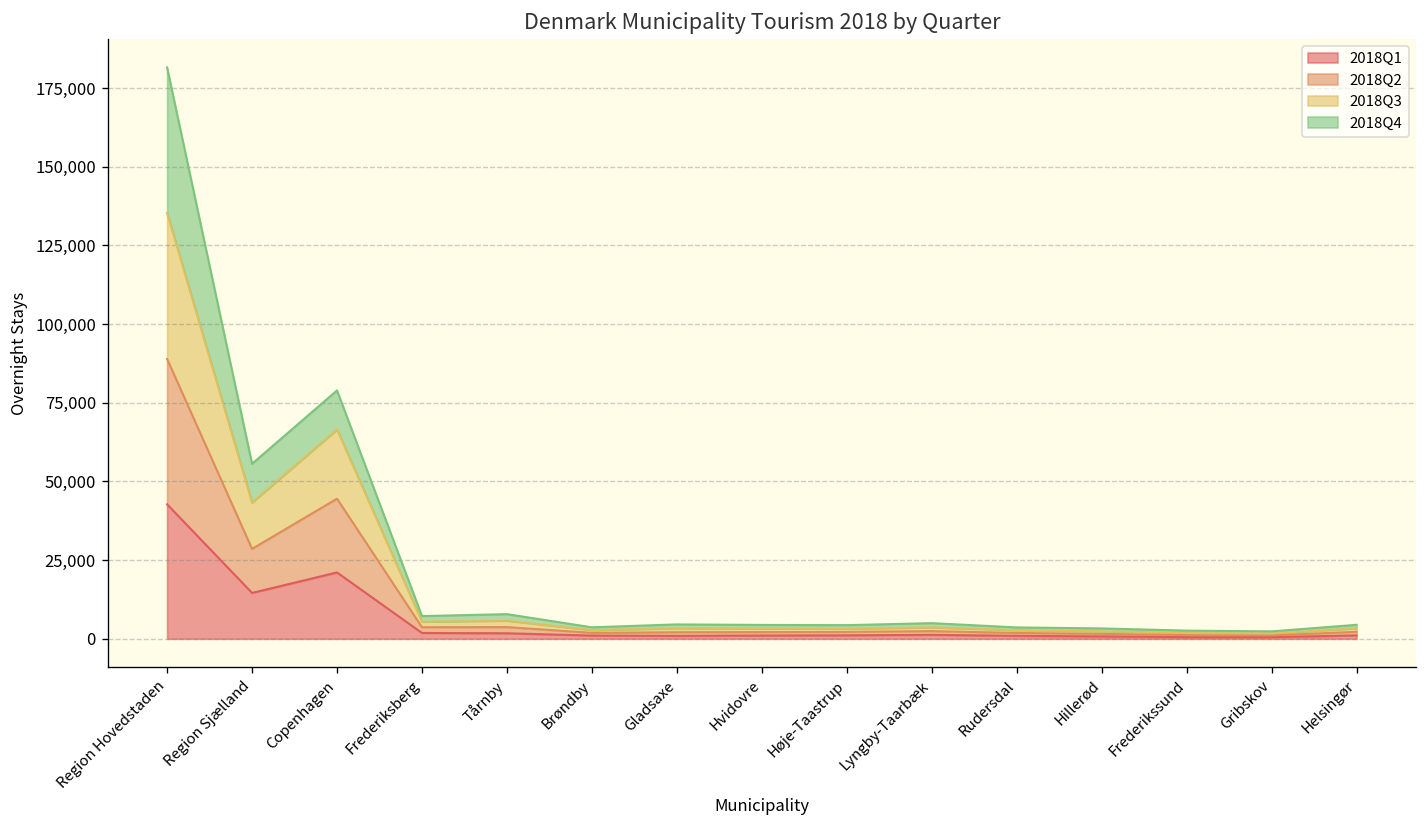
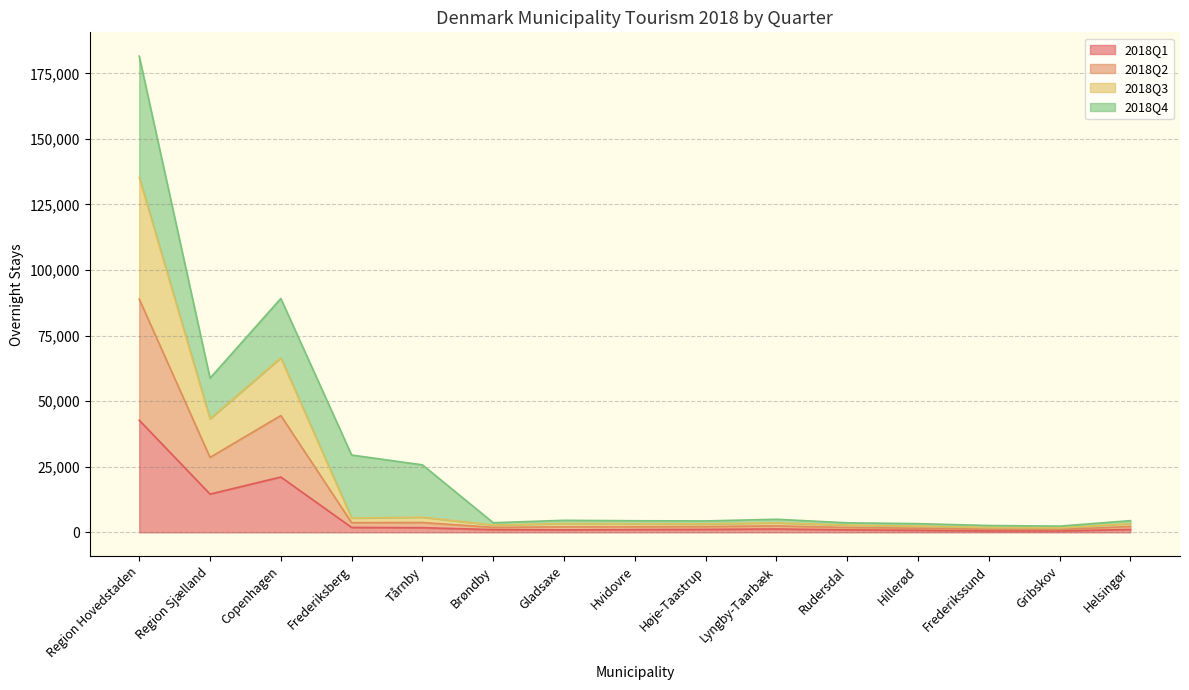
  {
    "2018Q4": {
      "Region Hovedstaden": "46,000",
-     "Region Sjælland": "12,000",
-     "Copenhagen": "12,000",
-     "Frederiksberg": "2,000",
-     "Tårnby": "2,000",
+     "Region Sjælland": "15,000",
+     "Copenhagen": "23,000",
+     "Frederiksberg": "24,000",
+     "Tårnby": "20,000",
      "Gladsaxe": "1,000",
      "Hvidovre": "1,000",
      "Høje-Taastrup": "1,000",
      "Lyngby-Taarbæk": "1,000",
      "Helsingør": "1,000"
    }
  }
